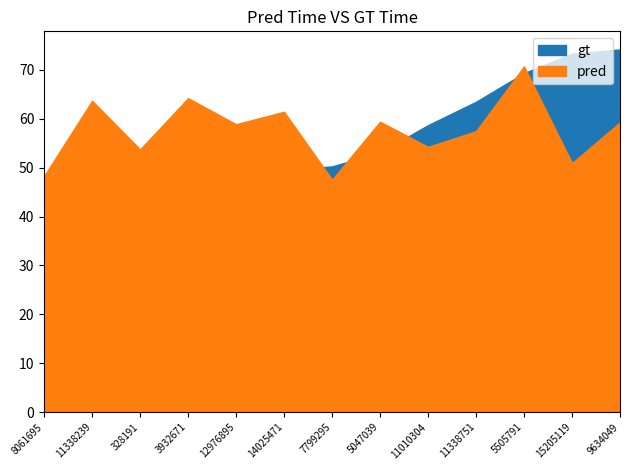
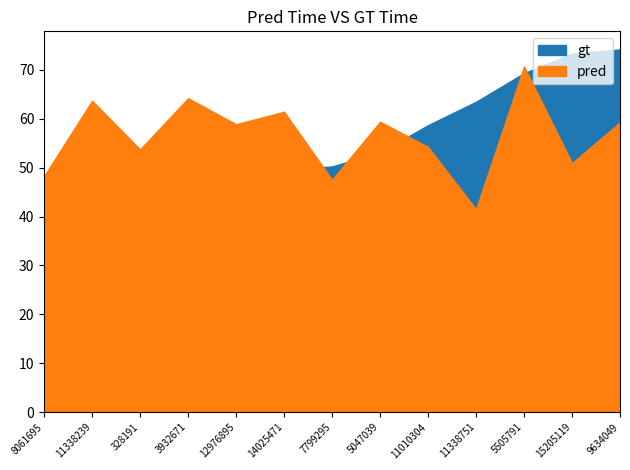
  {
    "gt": {
      "7799295": 50,
      "11010304": 59,
      "11338751": 63,
      "9634049": 74
    },
    "pred": {
      "8061695": 48,
      "11338239": 64,
      "328191": 54,
      "3932671": 64,
      "12976895": 59,
      "14025471": 61,
      "7799295": 48,
      "5047039": 59,
      "11010304": 54,
-     "11338751": 57,
+     "11338751": 42,
      "5505791": 71,
      "15205119": 51,
      "9634049": 59
    }
  }
